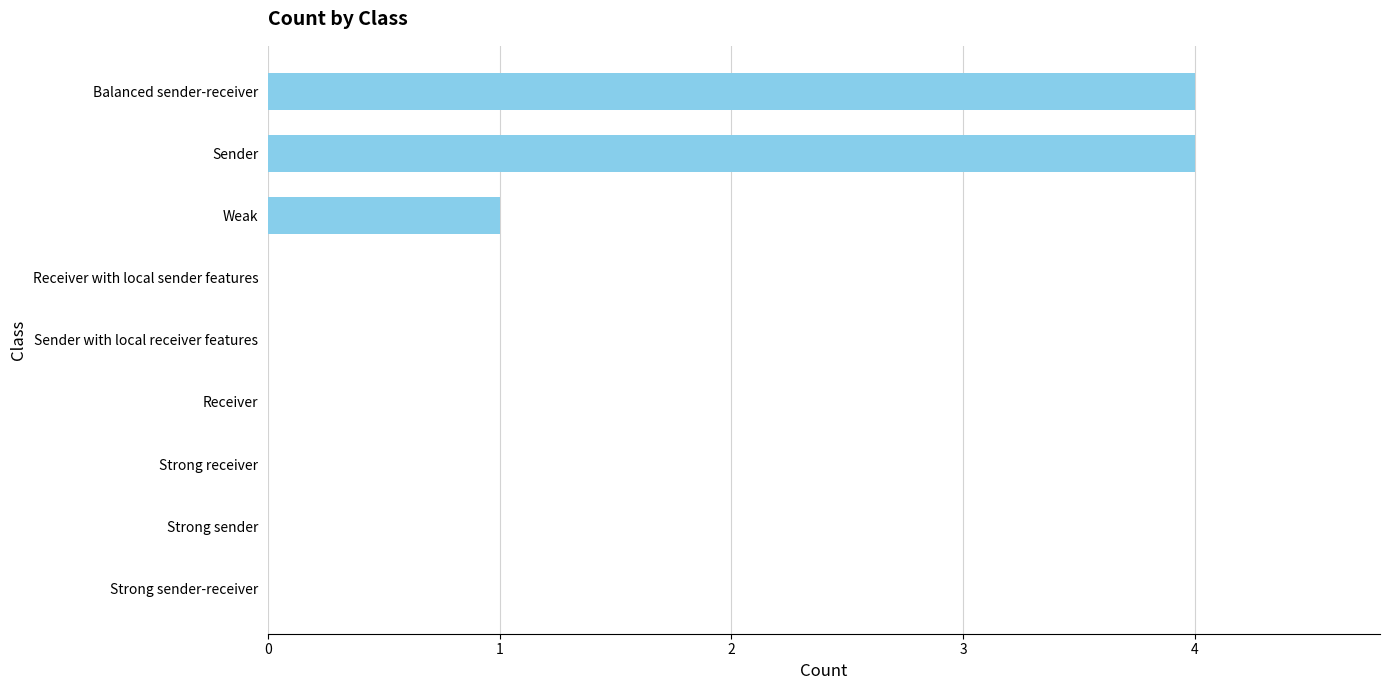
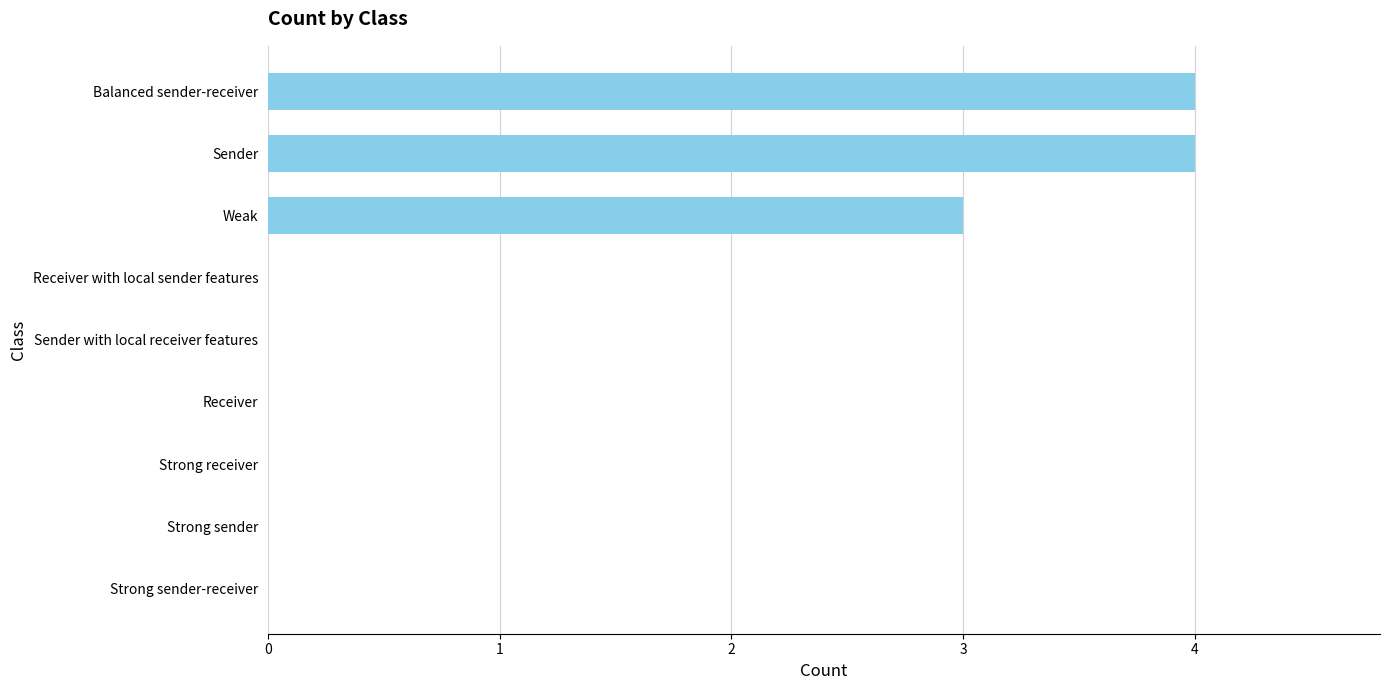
  {
    "Balanced sender-receiver": 4,
    "Sender": 4,
-   "Weak": 1,
+   "Weak": 3,
    "Receiver with local sender features": 0,
    "Sender with local receiver features": 0,
    "Receiver": 0,
    "Strong receiver": 0,
    "Strong sender": 0,
    "Strong sender-receiver": 0
  }
